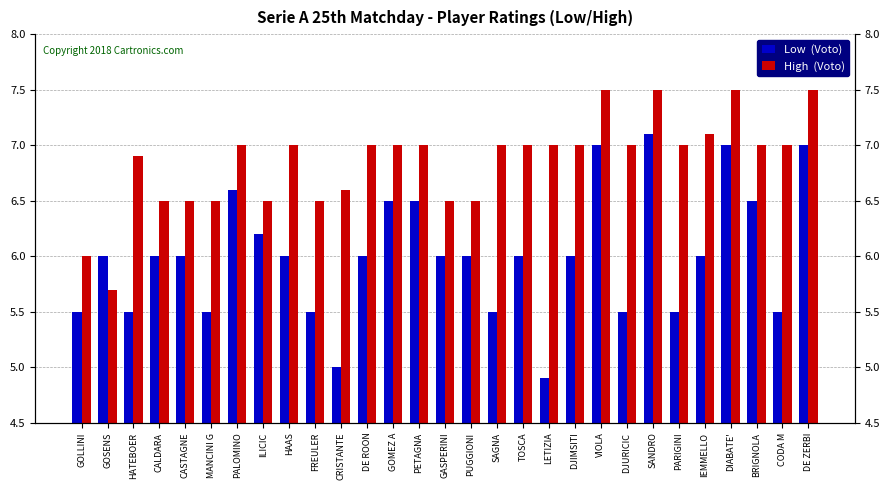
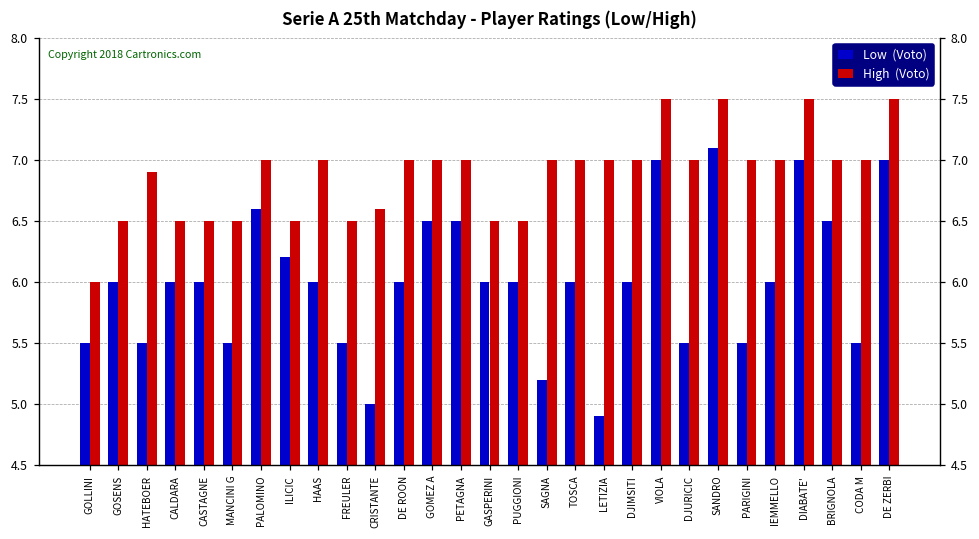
  {
    "Low (Voto)": {
      "GOLLINI": 5.5,
      "GOSENS": 6.0,
      "HATEBOER": 5.5,
      "CALDARA": 6.0,
      "CASTAGNE": 6.0,
      "MANCINI G": 5.5,
      "PALOMINO": 6.6,
      "ILICIC": 6.2,
      "HAAS": 6.0,
      "FREULER": 5.5,
      "CRISTANTE": 5.0,
      "DE ROON": 6.0,
      "GOMEZ A": 6.5,
      "PETAGNA": 6.5,
      "GASPERINI": 6.0,
      "PUGGIONI": 6.0,
-     "SAGNA": 5.5,
+     "SAGNA": 5.2,
      "TOSCA": 6.0,
      "LETIZIA": 4.9,
      "DJIMSITI": 6.0,
      "VIOLA": 7.0,
      "DJURICIC": 5.5,
      "SANDRO": 7.1,
      "PARIGINI": 5.5,
      "IEMMELLO": 6.0,
      "DIABATE'": 7.0,
      "BRIGNOLA": 6.5,
      "CODA M": 5.5,
      "DE ZERBI": 7.0
    },
    "High (Voto)": {
      "GOLLINI": 6.0,
-     "GOSENS": 5.7,
+     "GOSENS": 6.5,
      "HATEBOER": 6.9,
      "CALDARA": 6.5,
      "CASTAGNE": 6.5,
      "MANCINI G": 6.5,
      "PALOMINO": 7.0,
      "ILICIC": 6.5,
      "HAAS": 7.0,
      "FREULER": 6.5,
      "CRISTANTE": 6.6,
      "DE ROON": 7.0,
      "GOMEZ A": 7.0,
      "PETAGNA": 7.0,
      "GASPERINI": 6.5,
      "PUGGIONI": 6.5,
      "SAGNA": 7.0,
      "TOSCA": 7.0,
      "LETIZIA": 7.0,
      "DJIMSITI": 7.0,
      "VIOLA": 7.5,
      "DJURICIC": 7.0,
      "SANDRO": 7.5,
      "PARIGINI": 7.0,
-     "IEMMELLO": 7.1,
+     "IEMMELLO": 7.0,
      "DIABATE'": 7.5,
      "BRIGNOLA": 7.0,
      "CODA M": 7.0,
      "DE ZERBI": 7.5
    }
  }
